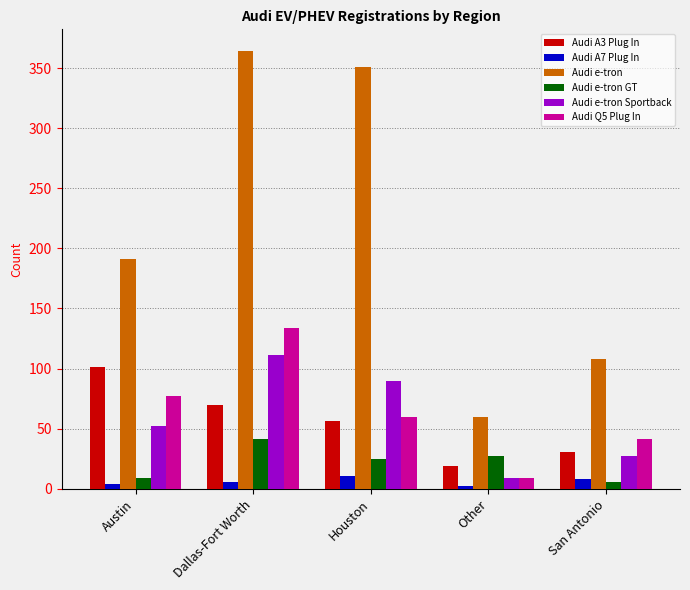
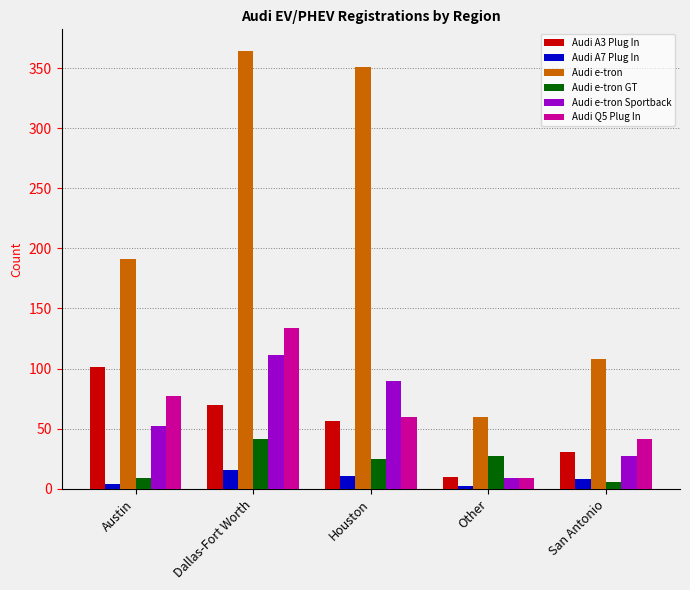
  {
    "Audi A3 Plug In": {
      "Austin": 101,
      "Dallas-Fort Worth": 70,
      "Houston": 56,
-     "Other": 19,
+     "Other": 10,
      "San Antonio": 31
    },
    "Audi A7 Plug In": {
      "Austin": 4,
-     "Dallas-Fort Worth": 6,
+     "Dallas-Fort Worth": 16,
      "Houston": 11,
      "San Antonio": 8
    },
    "Audi e-tron": {
      "Austin": 191,
      "Dallas-Fort Worth": 364,
      "Houston": 351,
      "Other": 60,
      "San Antonio": 108
    },
    "Audi e-tron GT": {
      "Austin": 9,
      "Dallas-Fort Worth": 41,
      "Houston": 25,
      "Other": 27,
      "San Antonio": 6
    },
    "Audi e-tron Sportback": {
      "Austin": 52,
      "Dallas-Fort Worth": 111,
      "Houston": 90,
      "Other": 9,
      "San Antonio": 27
    },
    "Audi Q5 Plug In": {
      "Austin": 77,
      "Dallas-Fort Worth": 134,
      "Houston": 60,
      "Other": 9,
      "San Antonio": 41
    }
  }
